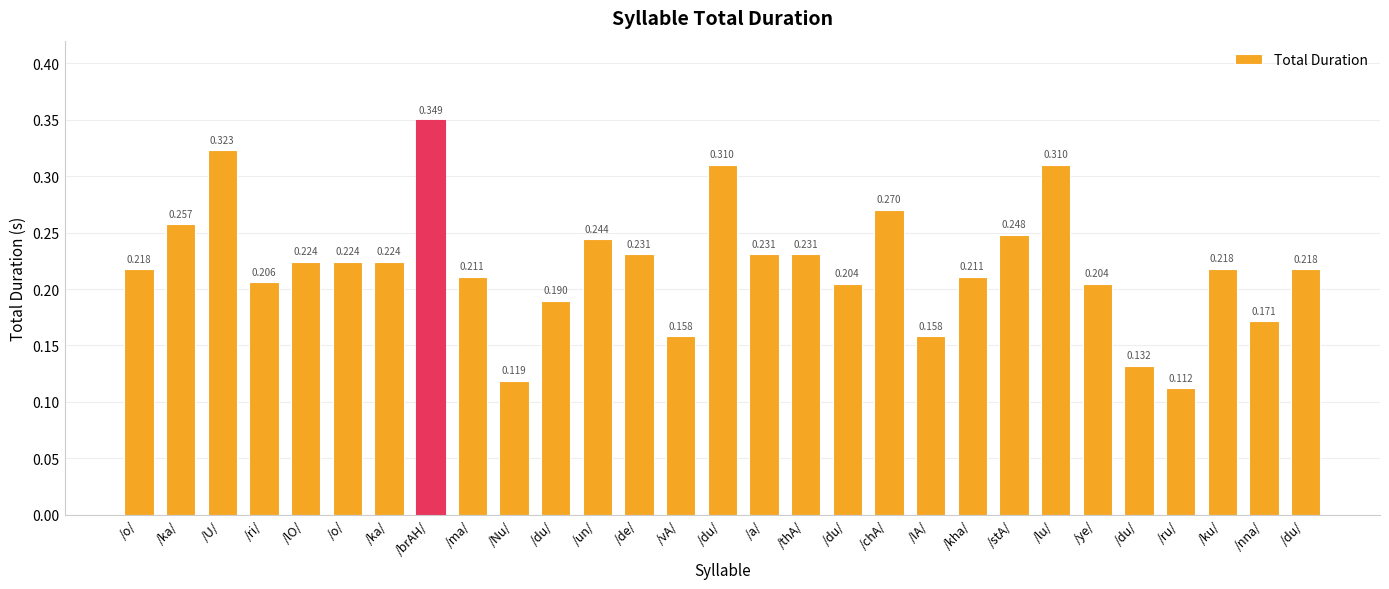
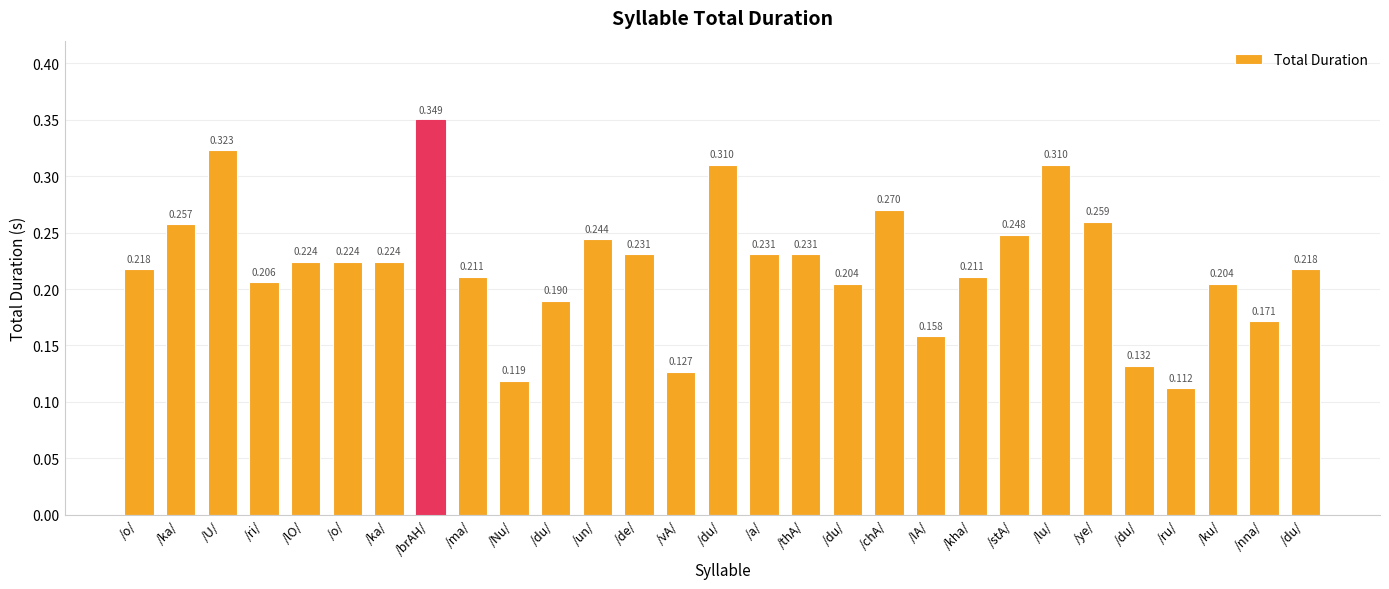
  {
    "/U/": 0.323,
    "/ri/": 0.206,
    "/lO/": 0.224,
    "/brAH/": 0.349,
    "/ma/": 0.211,
    "/Nu/": 0.119,
    "/un/": 0.244,
    "/de/": 0.231,
-   "/vA/": 0.158,
+   "/vA/": 0.127,
    "/a/": 0.231,
    "/thA/": 0.231,
    "/chA/": 0.270,
    "/IA/": 0.158,
    "/kha/": 0.211,
    "/stA/": 0.248,
    "/lu/": 0.310,
-   "/ye/": 0.204,
+   "/ye/": 0.259,
    "/ru/": 0.112,
-   "/ku/": 0.218,
+   "/ku/": 0.204,
    "/nna/": 0.171
  }
